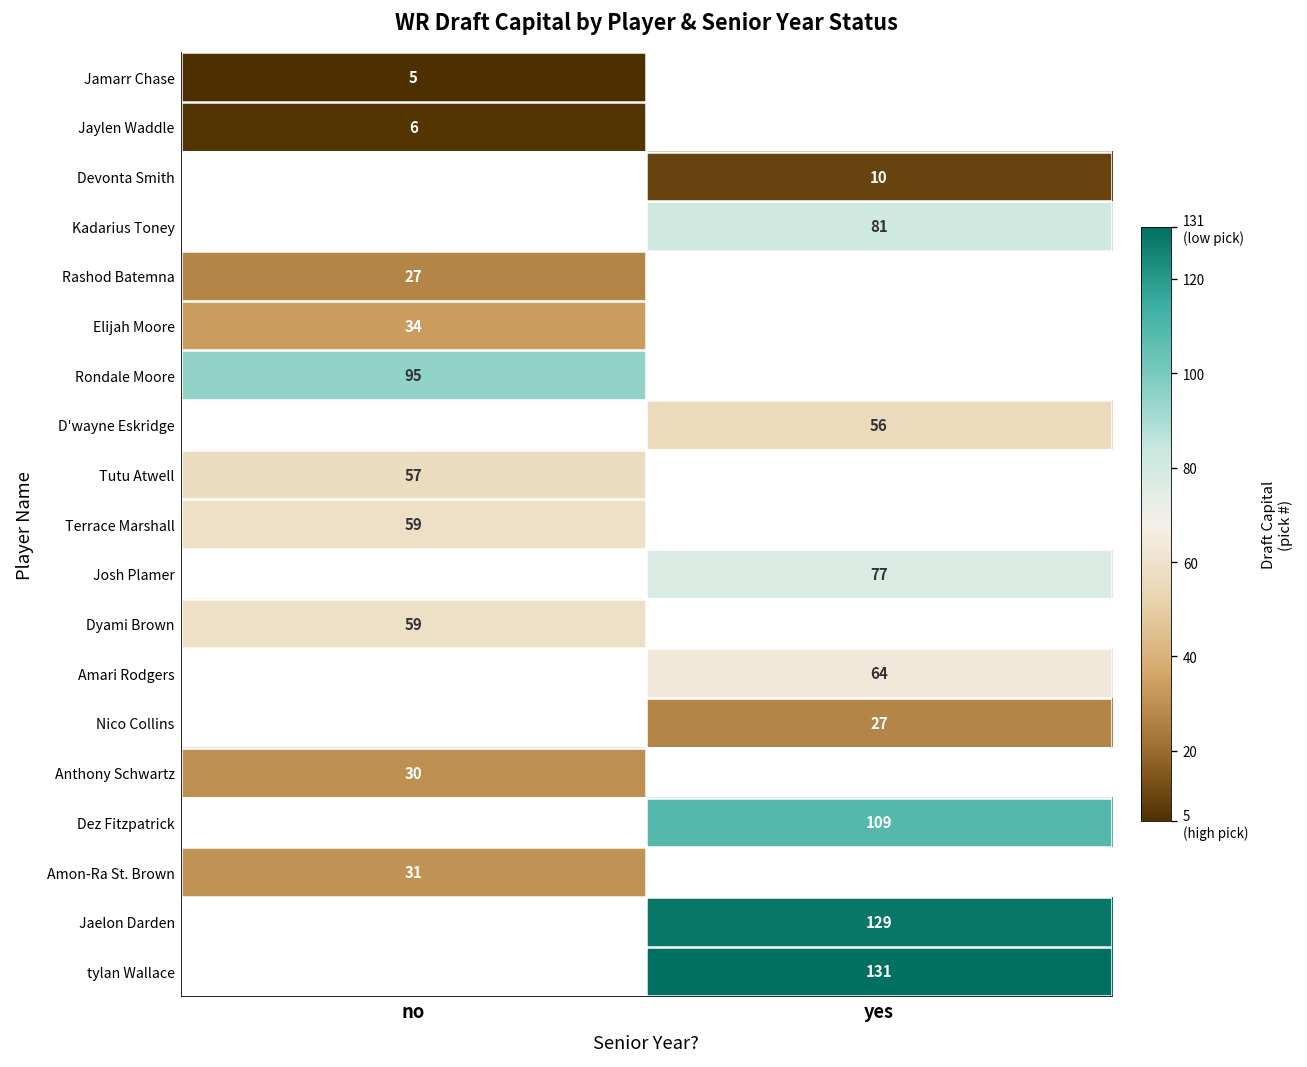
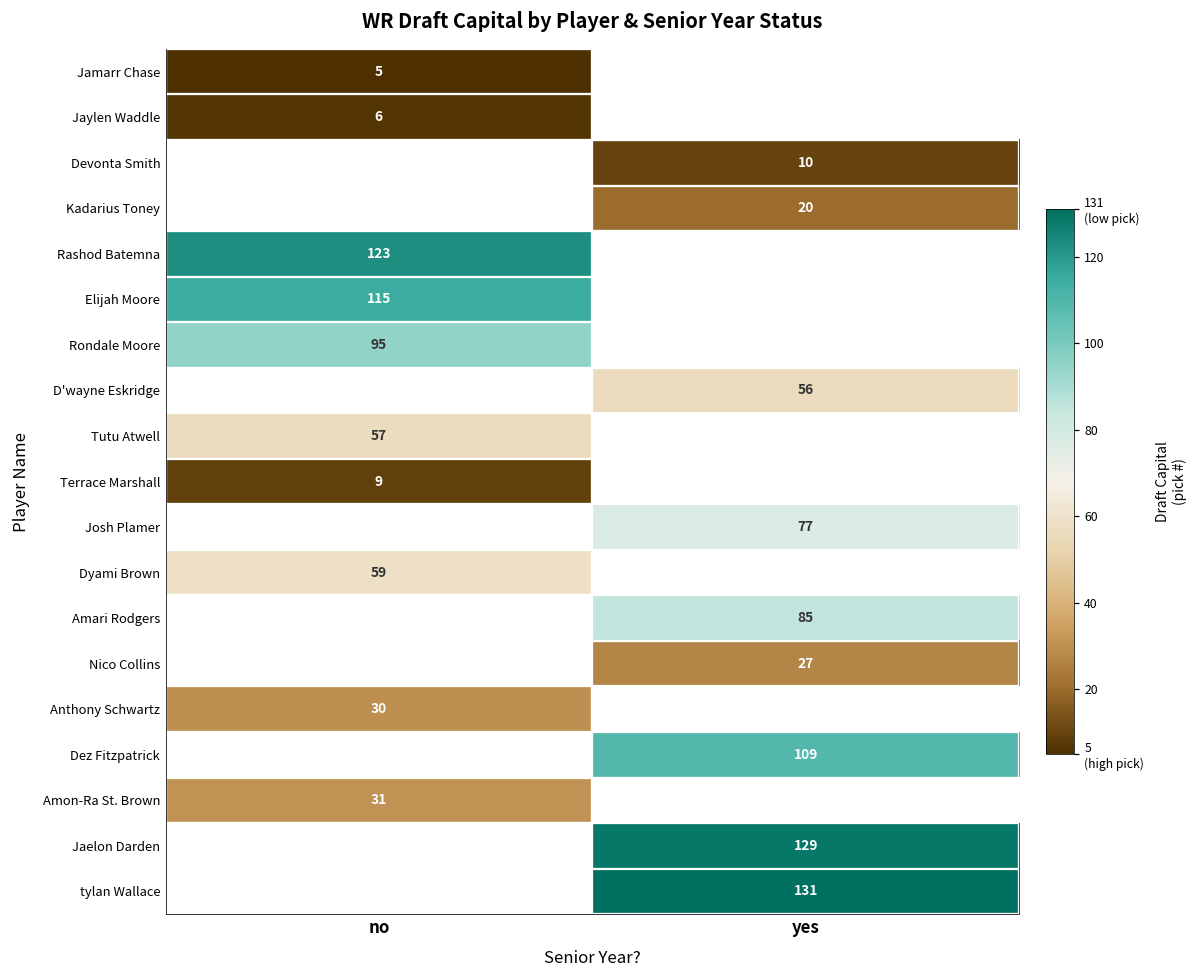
  {
    "Jamarr Chase": {
      "no": 5
    },
    "Jaylen Waddle": {
      "no": 6
    },
    "Devonta Smith": {
      "yes": 10
    },
    "Kadarius Toney": {
-     "yes": 81
+     "yes": 20
    },
    "Rashod Batemna": {
-     "no": 27
+     "no": 123
    },
    "Elijah Moore": {
-     "no": 34
+     "no": 115
    },
    "Rondale Moore": {
      "no": 95
    },
    "D'wayne Eskridge": {
      "yes": 56
    },
    "Tutu Atwell": {
      "no": 57
    },
    "Terrace Marshall": {
-     "no": 59
+     "no": 9
    },
    "Josh Plamer": {
      "yes": 77
    },
    "Dyami Brown": {
      "no": 59
    },
    "Amari Rodgers": {
-     "yes": 64
+     "yes": 85
    },
    "Nico Collins": {
      "yes": 27
    },
    "Anthony Schwartz": {
      "no": 30
    },
    "Dez Fitzpatrick": {
      "yes": 109
    },
    "Amon-Ra St. Brown": {
      "no": 31
    },
    "Jaelon Darden": {
      "yes": 129
    },
    "tylan Wallace": {
      "yes": 131
    }
  }
